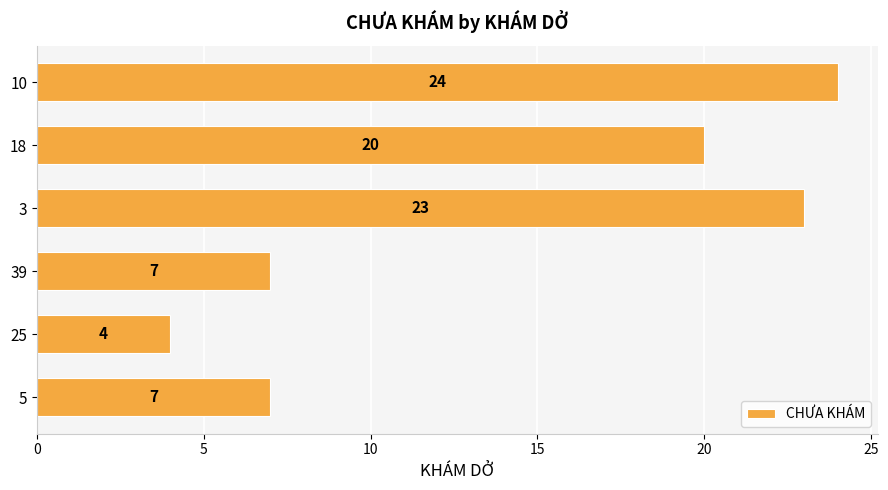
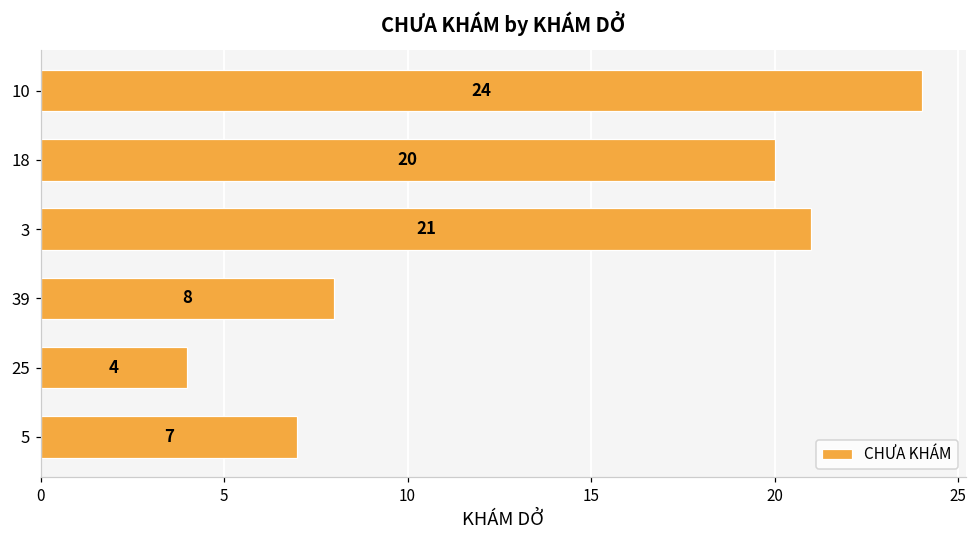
  {
    "10": 24,
    "18": 20,
-   "3": 23,
-   "39": 7,
+   "3": 21,
+   "39": 8,
    "25": 4,
    "5": 7
  }
